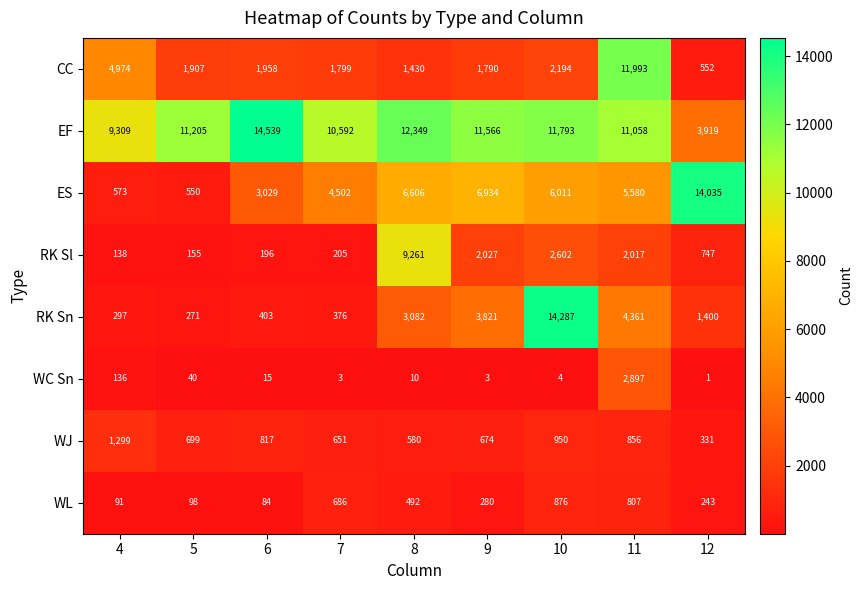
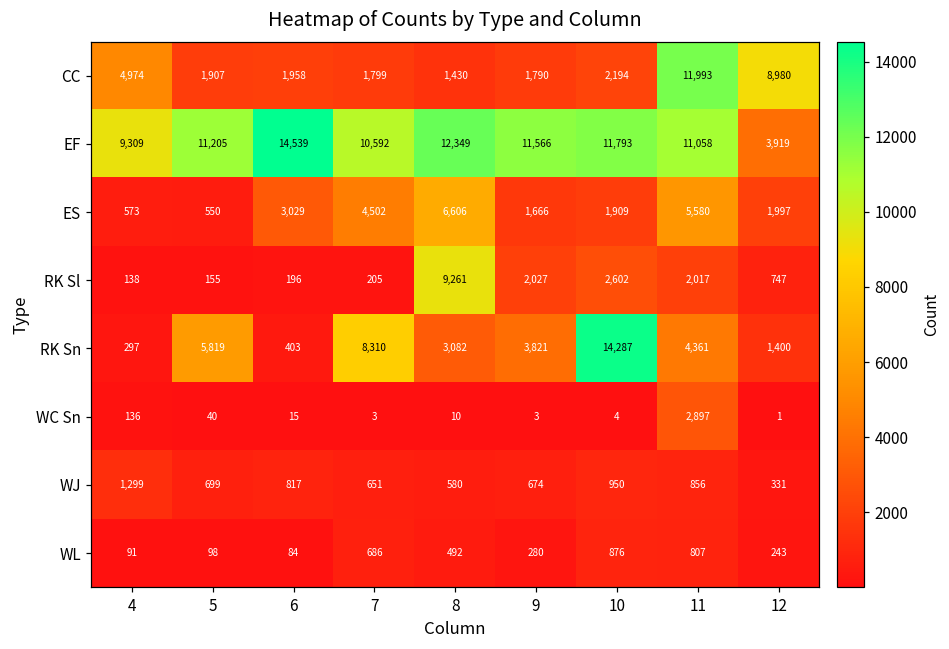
  {
    "CC": {
      "4": "4,974",
      "5": "1,907",
      "6": "1,958",
      "7": "1,799",
      "8": "1,430",
      "9": "1,790",
      "10": "2,194",
      "11": "11,993",
-     "12": "552"
+     "12": "8,980"
    },
    "EF": {
      "4": "9,309",
      "5": "11,205",
      "6": "14,539",
      "7": "10,592",
      "8": "12,349",
      "9": "11,566",
      "10": "11,793",
      "11": "11,058",
      "12": "3,919"
    },
    "ES": {
      "4": "573",
      "5": "550",
      "6": "3,029",
      "7": "4,502",
      "8": "6,606",
-     "9": "6,934",
-     "10": "6,011",
+     "9": "1,666",
+     "10": "1,909",
      "11": "5,580",
-     "12": "14,035"
+     "12": "1,997"
    },
    "RK Sl": {
      "4": "138",
      "5": "155",
      "6": "196",
      "7": "205",
      "8": "9,261",
      "9": "2,027",
      "10": "2,602",
      "11": "2,017",
      "12": "747"
    },
    "RK Sn": {
      "4": "297",
-     "5": "271",
+     "5": "5,819",
      "6": "403",
-     "7": "376",
+     "7": "8,310",
      "8": "3,082",
      "9": "3,821",
      "10": "14,287",
      "11": "4,361",
      "12": "1,400"
    },
    "WC Sn": {
      "4": "136",
      "5": "40",
      "6": "15",
      "7": "3",
      "8": "10",
      "9": "3",
      "10": "4",
      "11": "2,897",
      "12": "1"
    },
    "WJ": {
      "4": "1,299",
      "5": "699",
      "6": "817",
      "7": "651",
      "8": "580",
      "9": "674",
      "10": "950",
      "11": "856",
      "12": "331"
    },
    "WL": {
      "4": "91",
      "5": "98",
      "6": "84",
      "7": "686",
      "8": "492",
      "9": "280",
      "10": "876",
      "11": "807",
      "12": "243"
    }
  }
